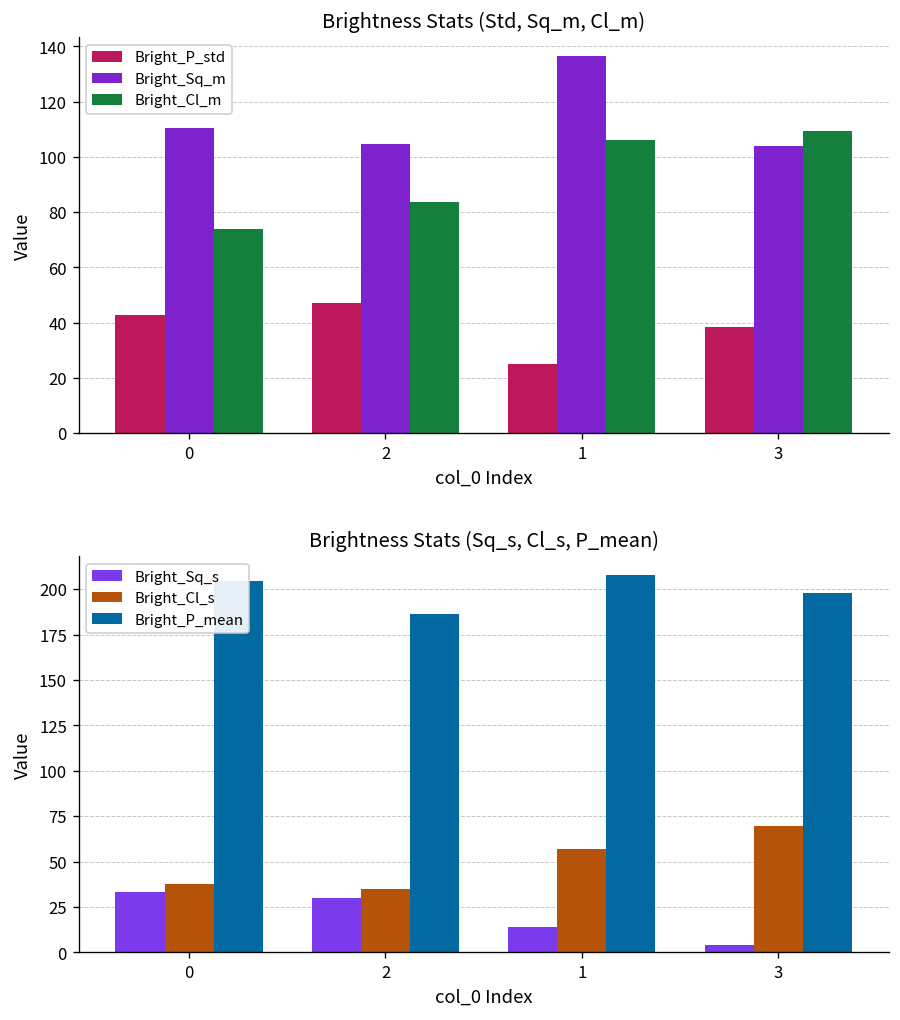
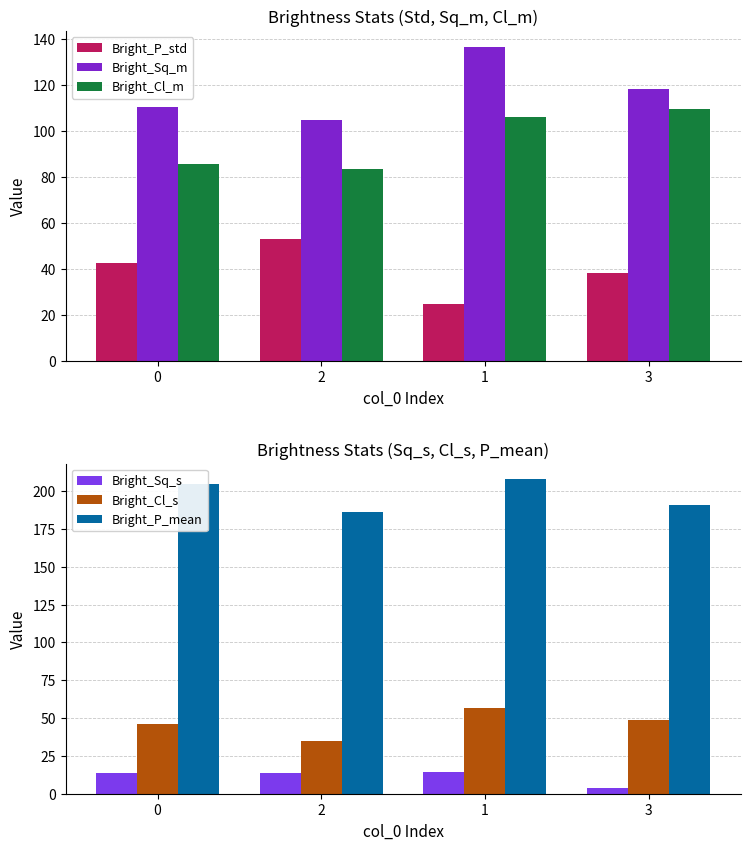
  {
    "Brightness Stats (Std, Sq_m, Cl_m)": {
      "Bright_P_std": {
        "0": 43,
-       "2": 47,
+       "2": 53,
        "1": 25,
        "3": 38
      },
      "Bright_Sq_m": {
        "0": 110,
        "2": 105,
        "1": 137,
-       "3": 104
+       "3": 118
      },
      "Bright_Cl_m": {
-       "0": 74,
+       "0": 86,
        "2": 84,
        "1": 106,
        "3": 110
      }
    },
    "Brightness Stats (Sq_s, Cl_s, P_mean)": {
      "Bright_Sq_s": {
-       "0": 33,
-       "2": 30,
+       "0": 14,
+       "2": 14,
        "1": 14,
        "3": 4
      },
      "Bright_Cl_s": {
-       "0": 38,
+       "0": 46,
        "2": 35,
        "1": 57,
-       "3": 70
+       "3": 49
      },
      "Bright_P_mean": {
        "2": 186,
        "1": 208,
-       "3": 198
+       "3": 191
      }
    }
  }
